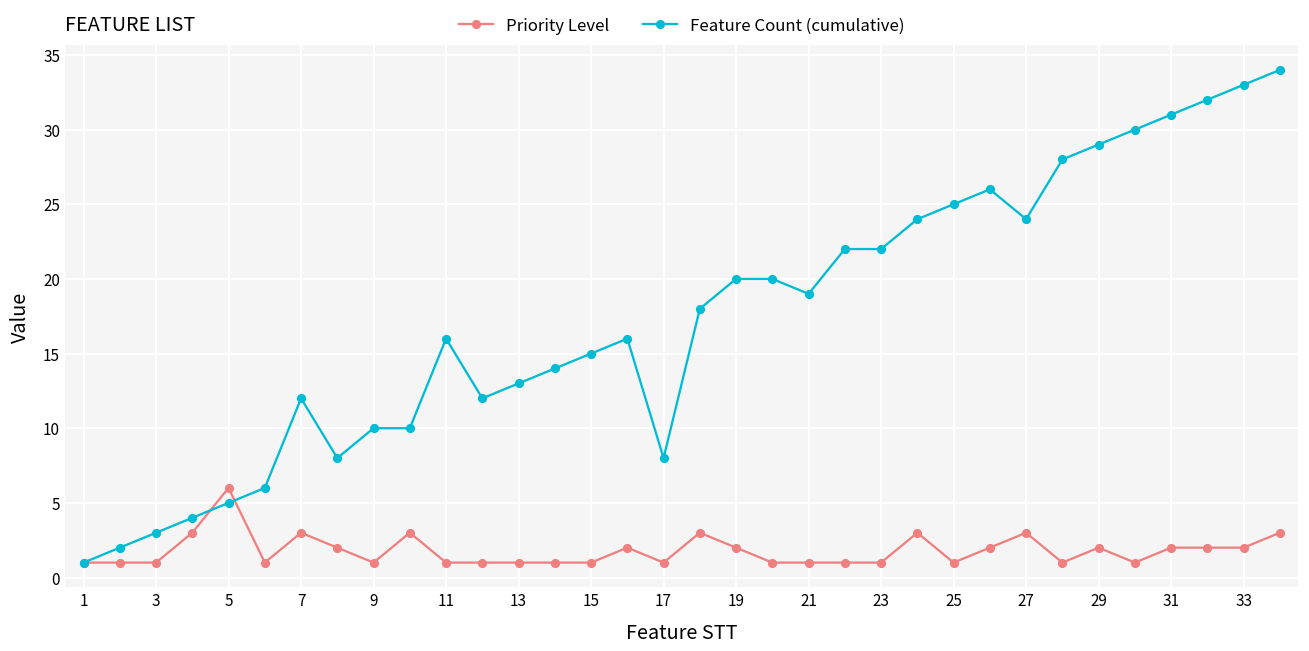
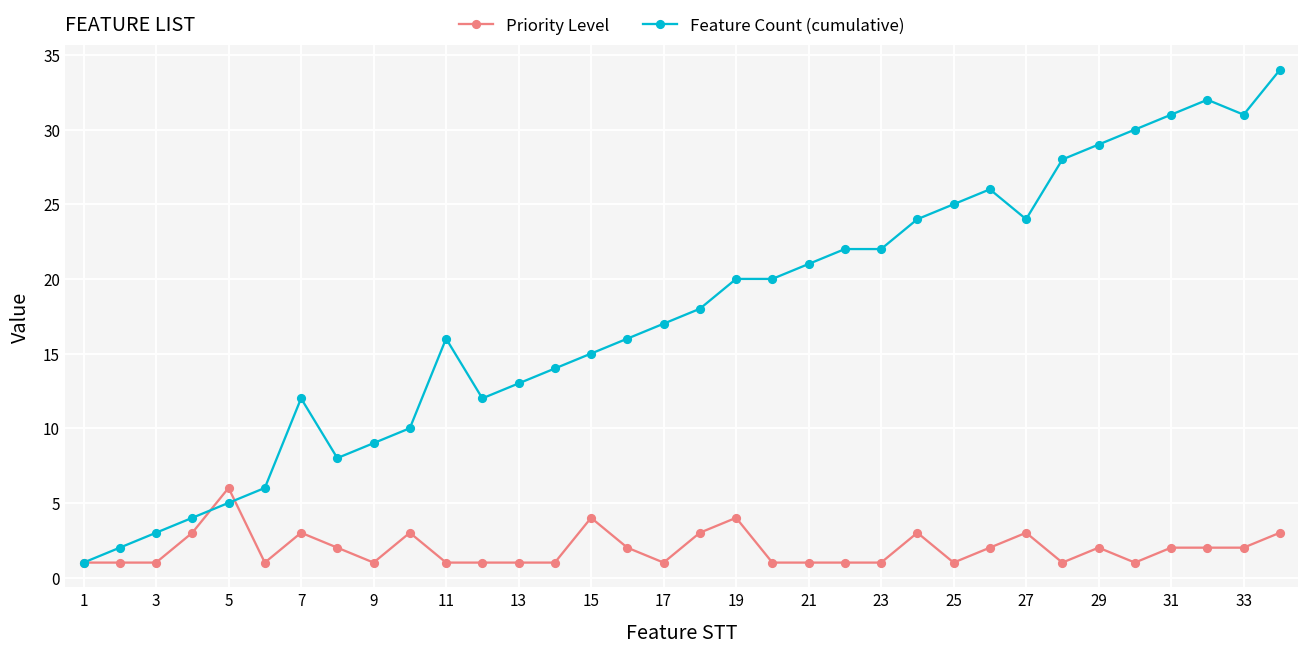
  {
    "Priority Level": {
      "3": 1,
      "5": 6,
      "7": 3,
      "9": 1,
      "11": 1,
      "13": 1,
-     "15": 1,
+     "15": 4,
      "17": 1,
-     "19": 2,
+     "19": 4,
      "21": 1,
      "23": 1,
      "25": 1,
      "27": 3,
      "29": 2,
      "31": 2,
      "33": 2
    },
    "Feature Count (cumulative)": {
      "3": 3,
      "5": 5,
      "7": 12,
-     "9": 10,
+     "9": 9,
      "11": 16,
      "13": 13,
      "15": 15,
-     "17": 8,
+     "17": 17,
      "19": 20,
-     "21": 19,
+     "21": 21,
      "23": 22,
      "25": 25,
      "27": 24,
      "29": 29,
      "31": 31,
-     "33": 33
+     "33": 31
    }
  }
